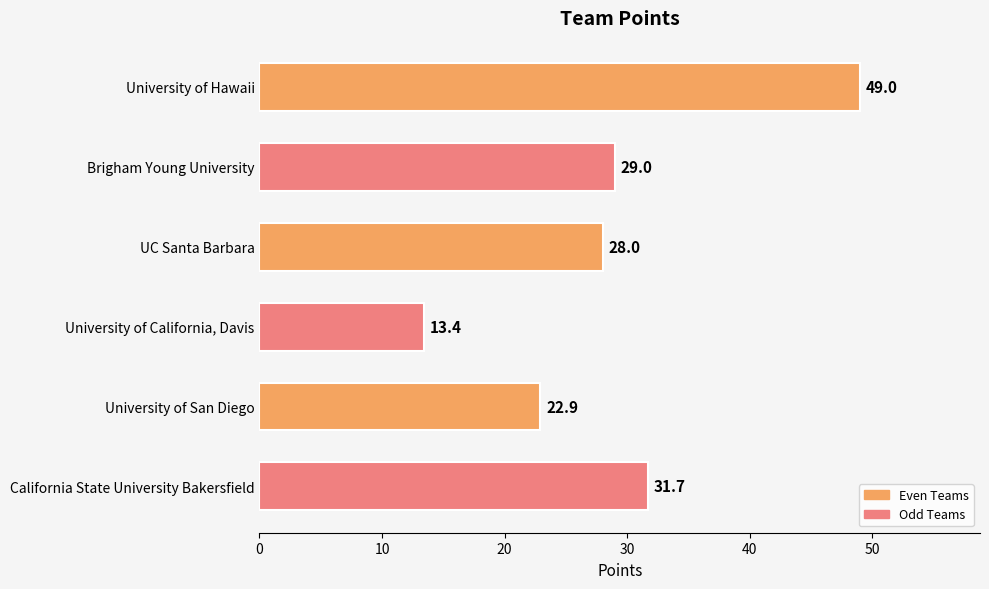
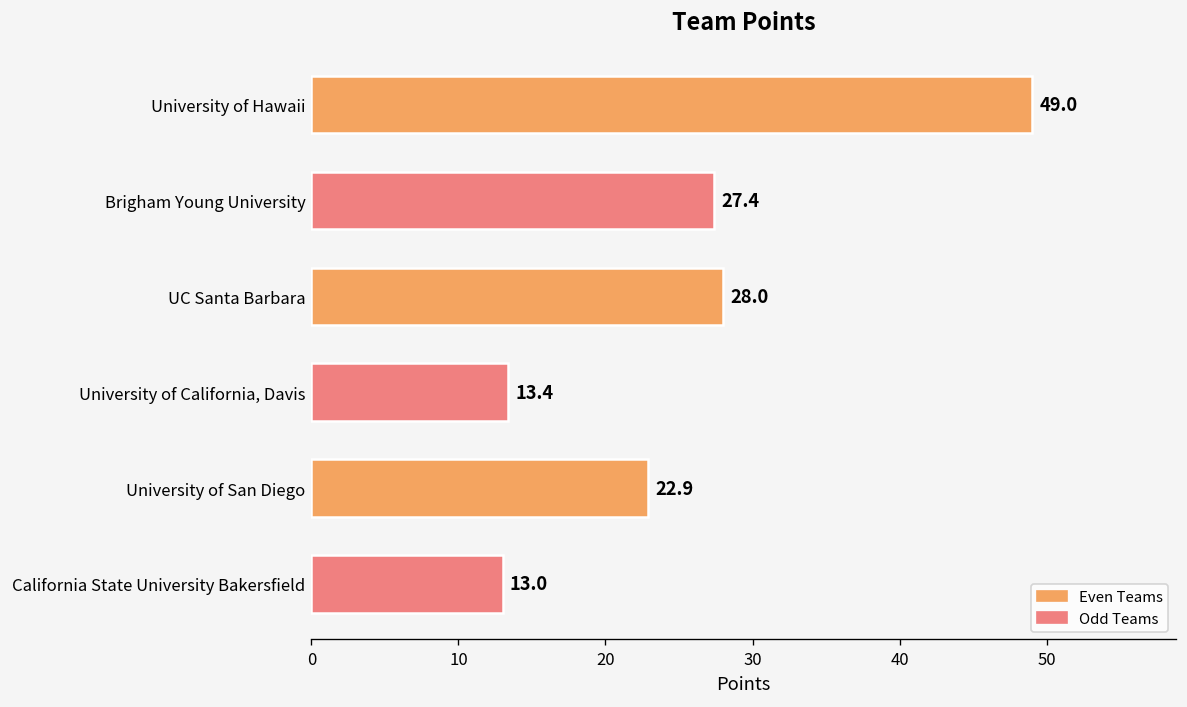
  {
    "University of Hawaii": 49.0,
-   "Brigham Young University": 29.0,
+   "Brigham Young University": 27.4,
    "UC Santa Barbara": 28.0,
    "University of California, Davis": 13.4,
    "University of San Diego": 22.9,
-   "California State University Bakersfield": 31.7
+   "California State University Bakersfield": 13.0
  }
